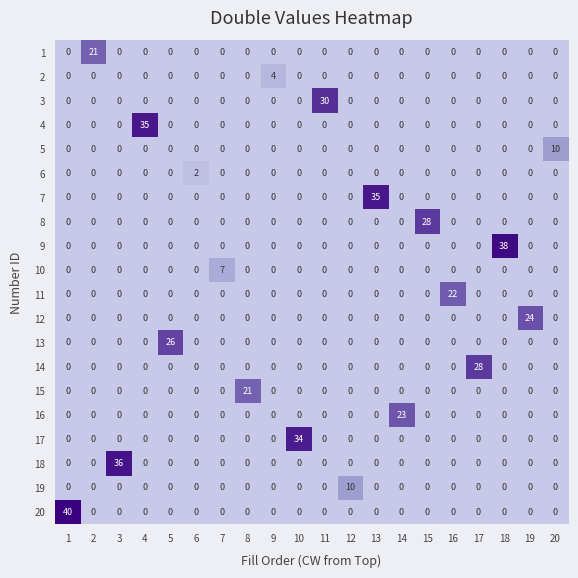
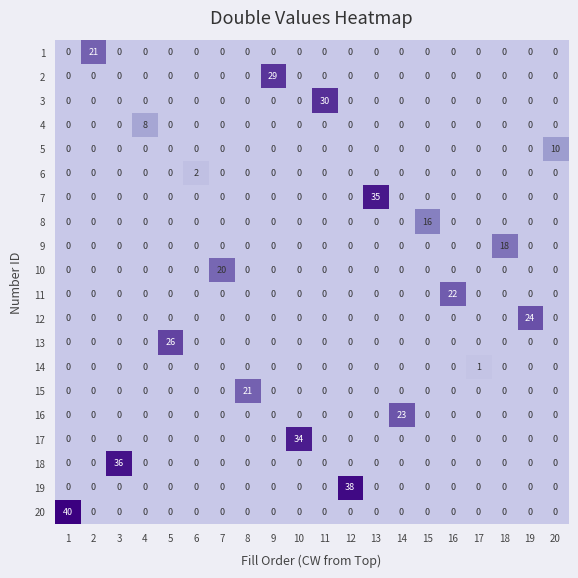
  {
    "2": {
      "1": 0,
      "2": 0,
      "3": 0,
      "4": 0,
      "5": 0,
      "6": 0,
      "7": 0,
      "8": 0,
-     "9": 4,
+     "9": 29,
      "10": 0,
      "11": 0,
      "12": 0,
      "13": 0,
      "14": 0,
      "15": 0,
      "16": 0,
      "17": 0,
      "18": 0,
      "19": 0,
      "20": 0
    },
    "4": {
      "1": 0,
      "2": 0,
      "3": 0,
-     "4": 35,
+     "4": 8,
      "5": 0,
      "6": 0,
      "7": 0,
      "8": 0,
      "9": 0,
      "10": 0,
      "11": 0,
      "12": 0,
      "13": 0,
      "14": 0,
      "15": 0,
      "16": 0,
      "17": 0,
      "18": 0,
      "19": 0,
      "20": 0
    },
    "8": {
      "1": 0,
      "2": 0,
      "3": 0,
      "4": 0,
      "5": 0,
      "6": 0,
      "7": 0,
      "8": 0,
      "9": 0,
      "10": 0,
      "11": 0,
      "12": 0,
      "13": 0,
      "14": 0,
-     "15": 28,
+     "15": 16,
      "16": 0,
      "17": 0,
      "18": 0,
      "19": 0,
      "20": 0
    },
    "9": {
      "1": 0,
      "2": 0,
      "3": 0,
      "4": 0,
      "5": 0,
      "6": 0,
      "7": 0,
      "8": 0,
      "9": 0,
      "10": 0,
      "11": 0,
      "12": 0,
      "13": 0,
      "14": 0,
      "15": 0,
      "16": 0,
      "17": 0,
-     "18": 38,
+     "18": 18,
      "19": 0,
      "20": 0
    },
    "10": {
      "1": 0,
      "2": 0,
      "3": 0,
      "4": 0,
      "5": 0,
      "6": 0,
-     "7": 7,
+     "7": 20,
      "8": 0,
      "9": 0,
      "10": 0,
      "11": 0,
      "12": 0,
      "13": 0,
      "14": 0,
      "15": 0,
      "16": 0,
      "17": 0,
      "18": 0,
      "19": 0,
      "20": 0
    },
    "14": {
      "1": 0,
      "2": 0,
      "3": 0,
      "4": 0,
      "5": 0,
      "6": 0,
      "7": 0,
      "8": 0,
      "9": 0,
      "10": 0,
      "11": 0,
      "12": 0,
      "13": 0,
      "14": 0,
      "15": 0,
      "16": 0,
-     "17": 28,
+     "17": 1,
      "18": 0,
      "19": 0,
      "20": 0
    },
    "19": {
      "1": 0,
      "2": 0,
      "3": 0,
      "4": 0,
      "5": 0,
      "6": 0,
      "7": 0,
      "8": 0,
      "9": 0,
      "10": 0,
      "11": 0,
-     "12": 10,
+     "12": 38,
      "13": 0,
      "14": 0,
      "15": 0,
      "16": 0,
      "17": 0,
      "18": 0,
      "19": 0,
      "20": 0
    }
  }
